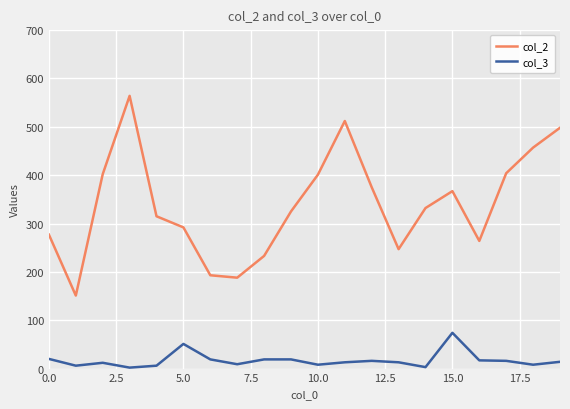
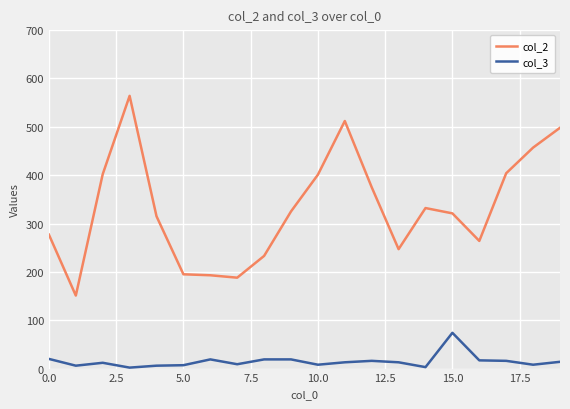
  {
    "col_2": {
      "0.0": 280,
-     "5.0": 290,
+     "5.0": 200,
      "10.0": 400,
-     "15.0": 370
+     "15.0": 320
    },
    "col_3": {
      "0.0": 20,
-     "5.0": 50,
+     "5.0": 10,
      "10.0": 10,
      "15.0": 70
    }
  }
